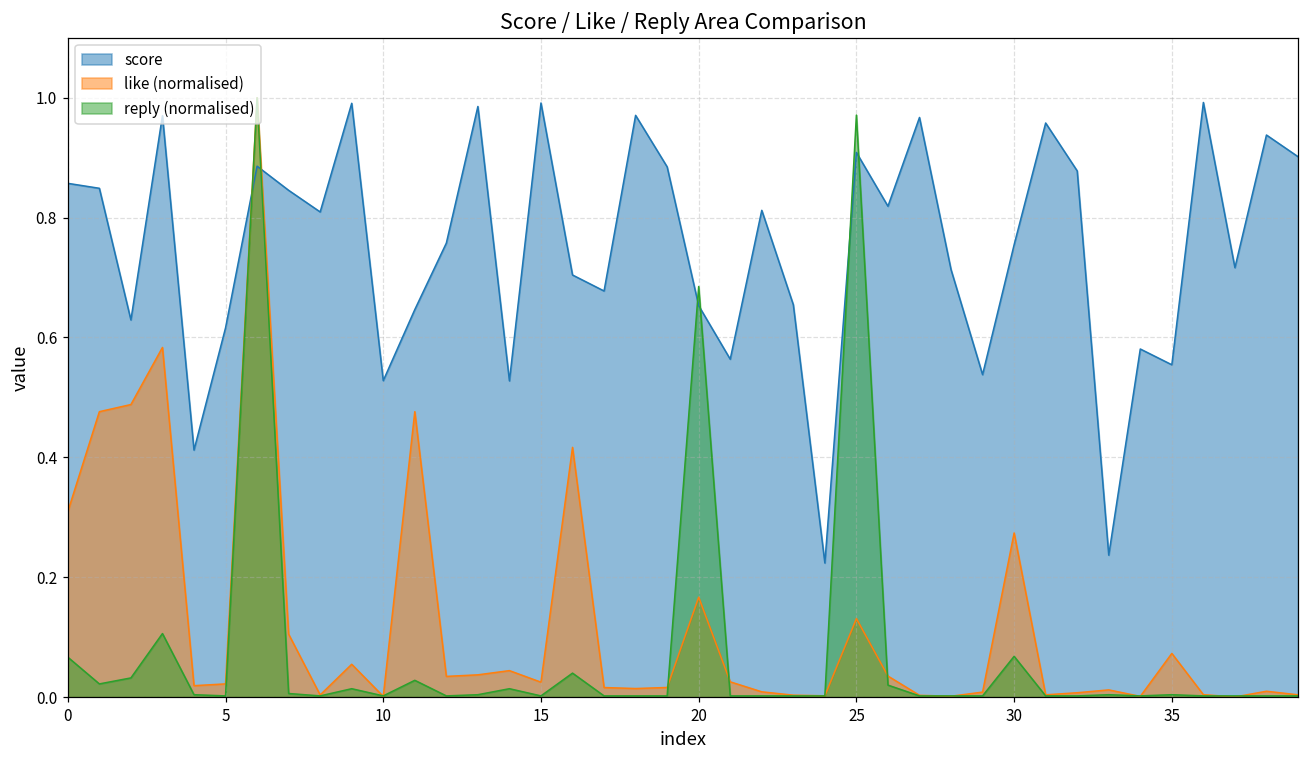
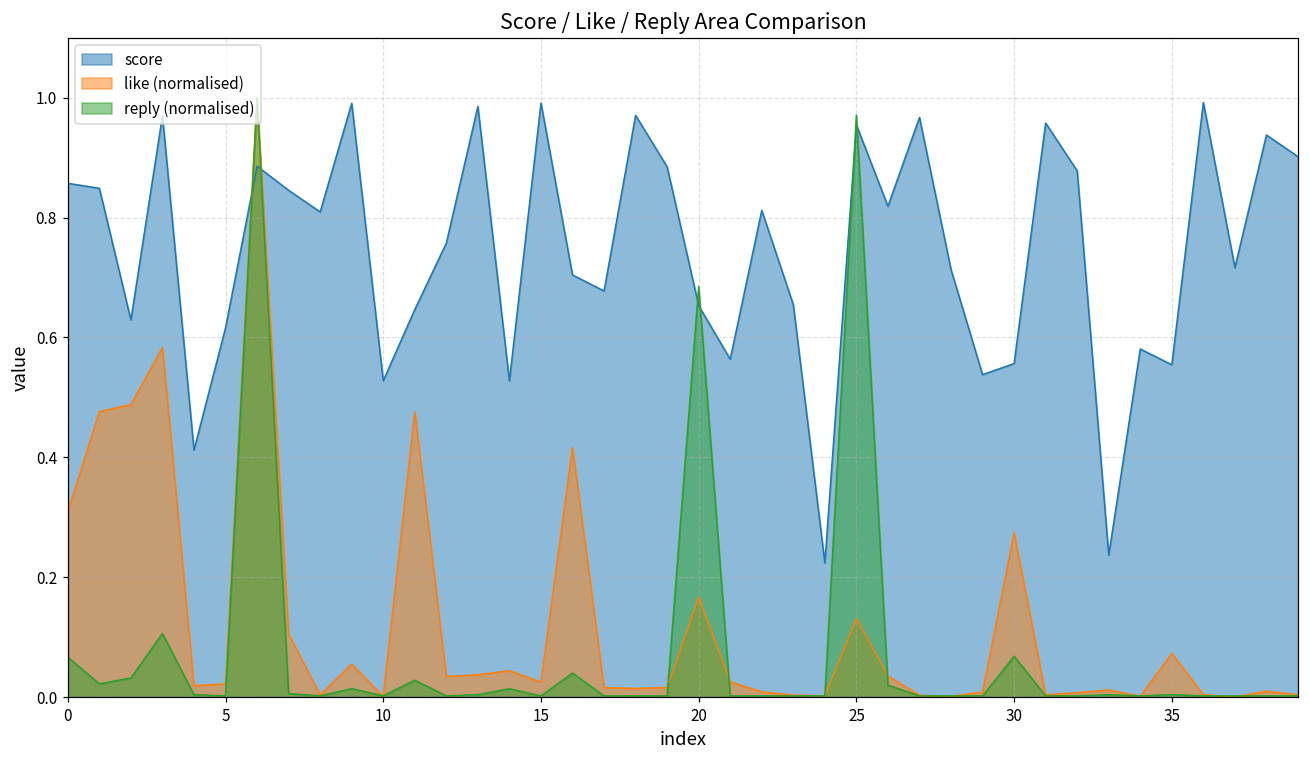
  {
    "score": {
      "0": 0.86,
      "5": 0.62,
      "10": 0.53,
      "15": 0.99,
      "20": 0.65,
-     "25": 0.91,
-     "30": 0.75,
+     "25": 0.95,
+     "30": 0.56,
      "35": 0.55
    },
    "like (normalised)": {
      "0": 0.31,
      "5": 0.02,
      "15": 0.02,
      "20": 0.17,
      "25": 0.13,
      "30": 0.27,
      "35": 0.07
    },
    "reply (normalised)": {
      "0": 0.07,
      "5": 0.00,
      "15": 0.00,
      "20": 0.69,
      "25": 0.97,
      "30": 0.07,
      "35": 0.00
    }
  }
